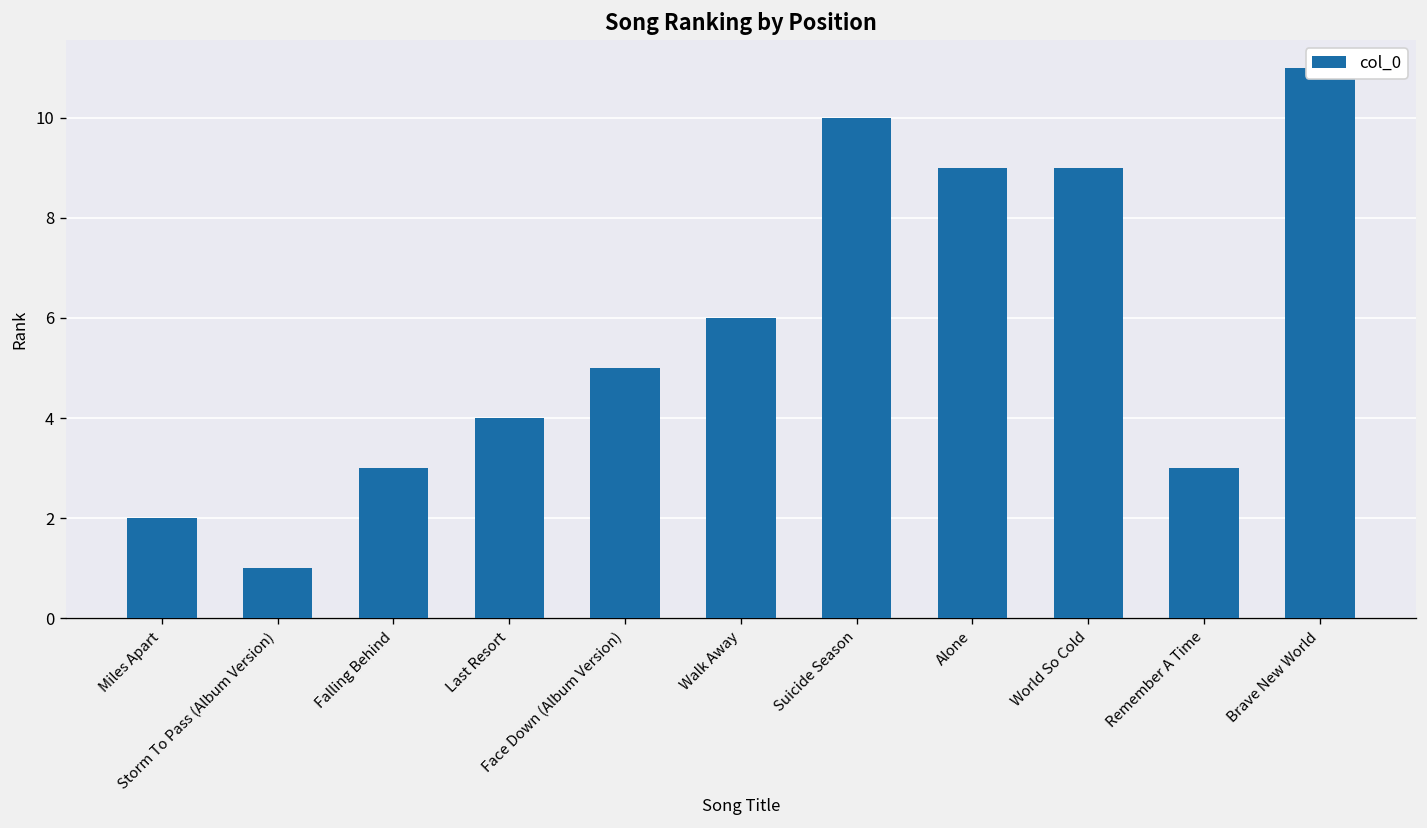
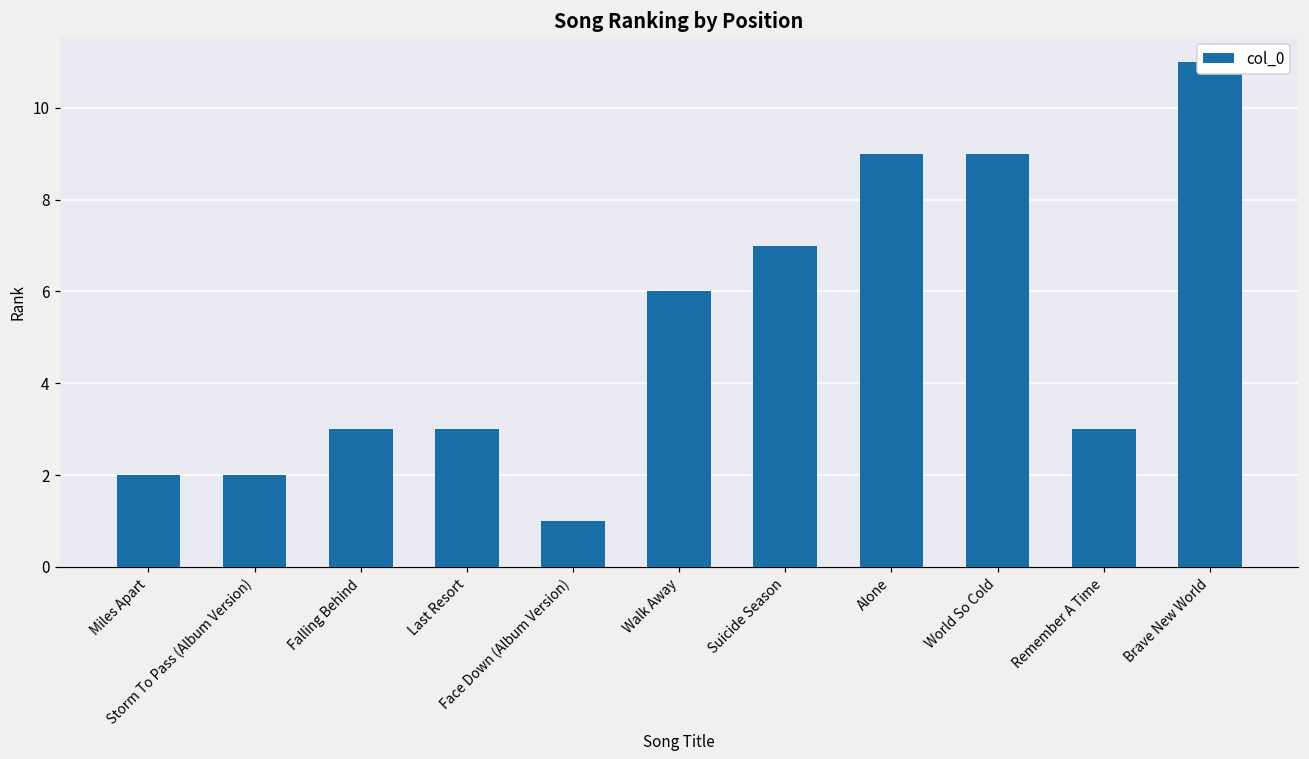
  {
    "Miles Apart": 2,
-   "Storm To Pass (Album Version)": 1,
+   "Storm To Pass (Album Version)": 2,
    "Falling Behind": 3,
-   "Last Resort": 4,
-   "Face Down (Album Version)": 5,
+   "Last Resort": 3,
+   "Face Down (Album Version)": 1,
    "Walk Away": 6,
-   "Suicide Season": 10,
+   "Suicide Season": 7,
    "Alone": 9,
    "World So Cold": 9,
    "Remember A Time": 3
  }
